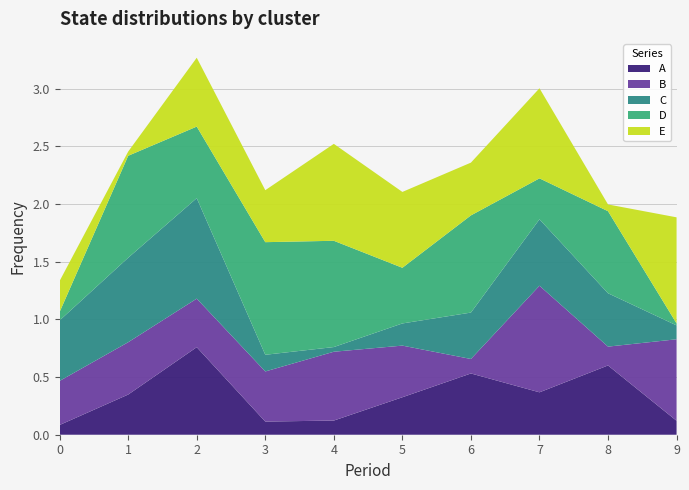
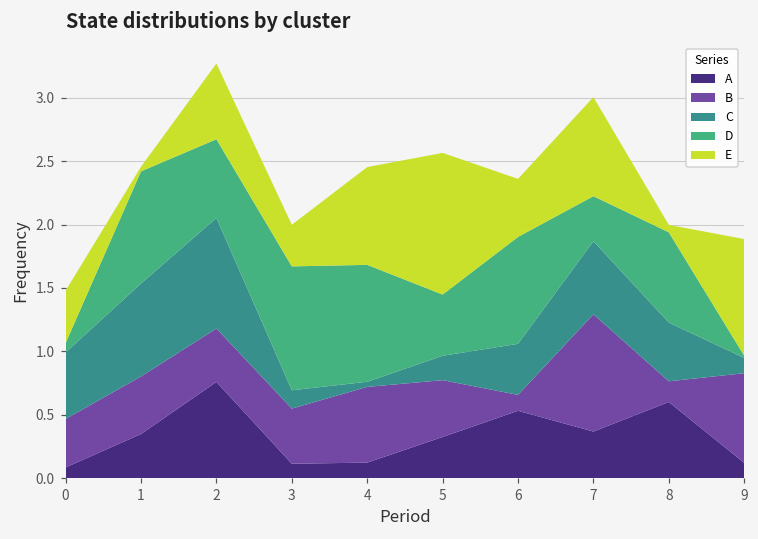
  {
    "A": {
      "0": 0.08,
      "1": 0.35,
      "2": 0.76,
      "3": 0.11,
      "4": 0.12,
      "5": 0.33,
      "6": 0.53,
      "7": 0.37,
      "8": 0.60,
      "9": 0.12
    },
    "B": {
      "0": 0.38,
      "1": 0.45,
      "2": 0.42,
      "3": 0.43,
      "4": 0.60,
      "5": 0.45,
      "6": 0.13,
      "7": 0.92,
      "8": 0.16,
      "9": 0.71
    },
    "E": {
-     "0": 0.27,
+     "0": 0.41,
      "1": 0.04,
      "2": 0.60,
-     "3": 0.45,
-     "4": 0.84,
-     "5": 0.66,
+     "3": 0.33,
+     "4": 0.77,
+     "5": 1.12,
      "6": 0.46,
      "7": 0.78,
      "8": 0.06,
      "9": 0.92
    }
  }
